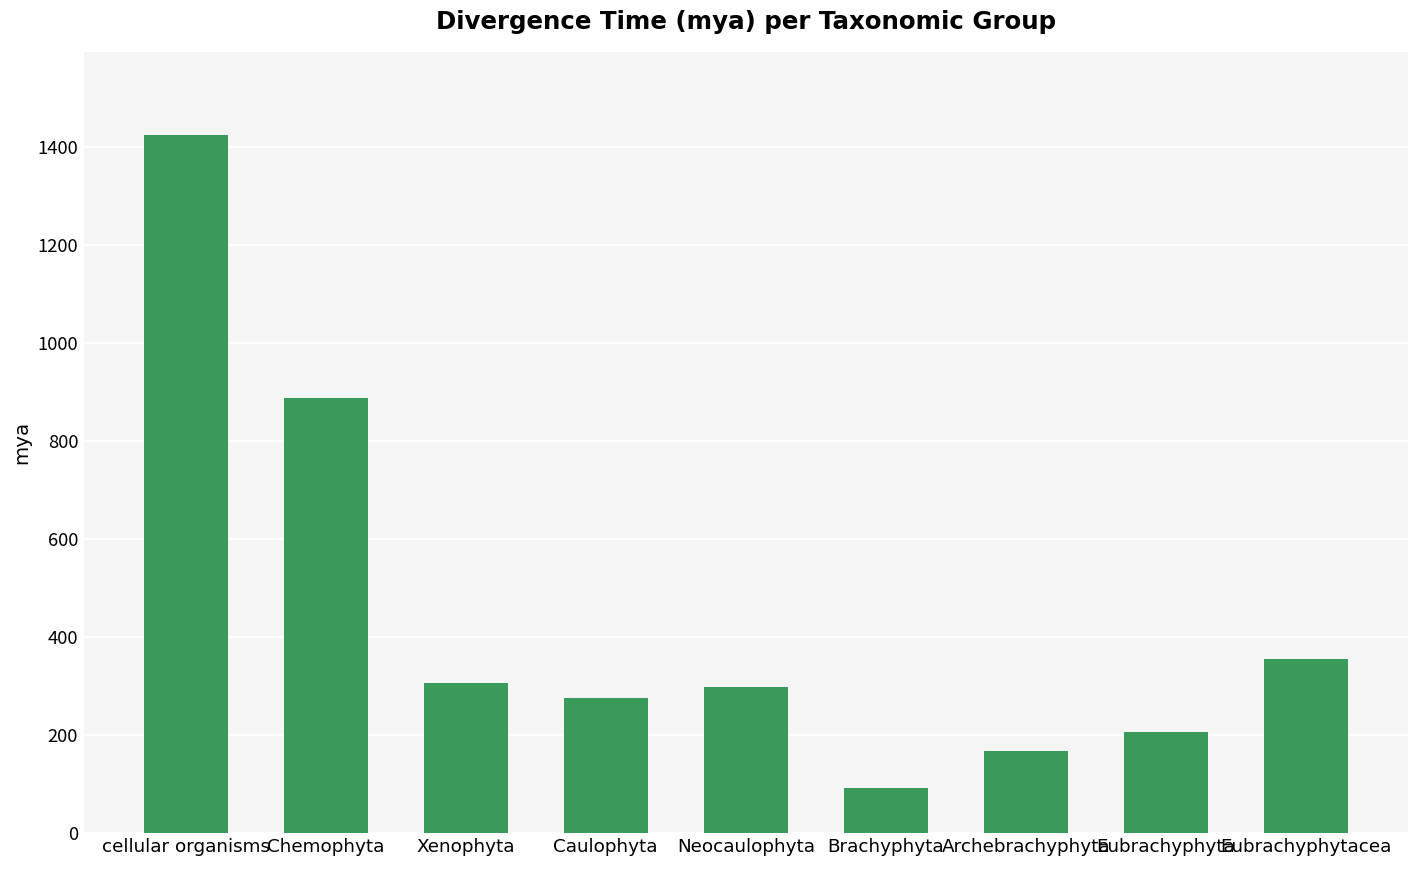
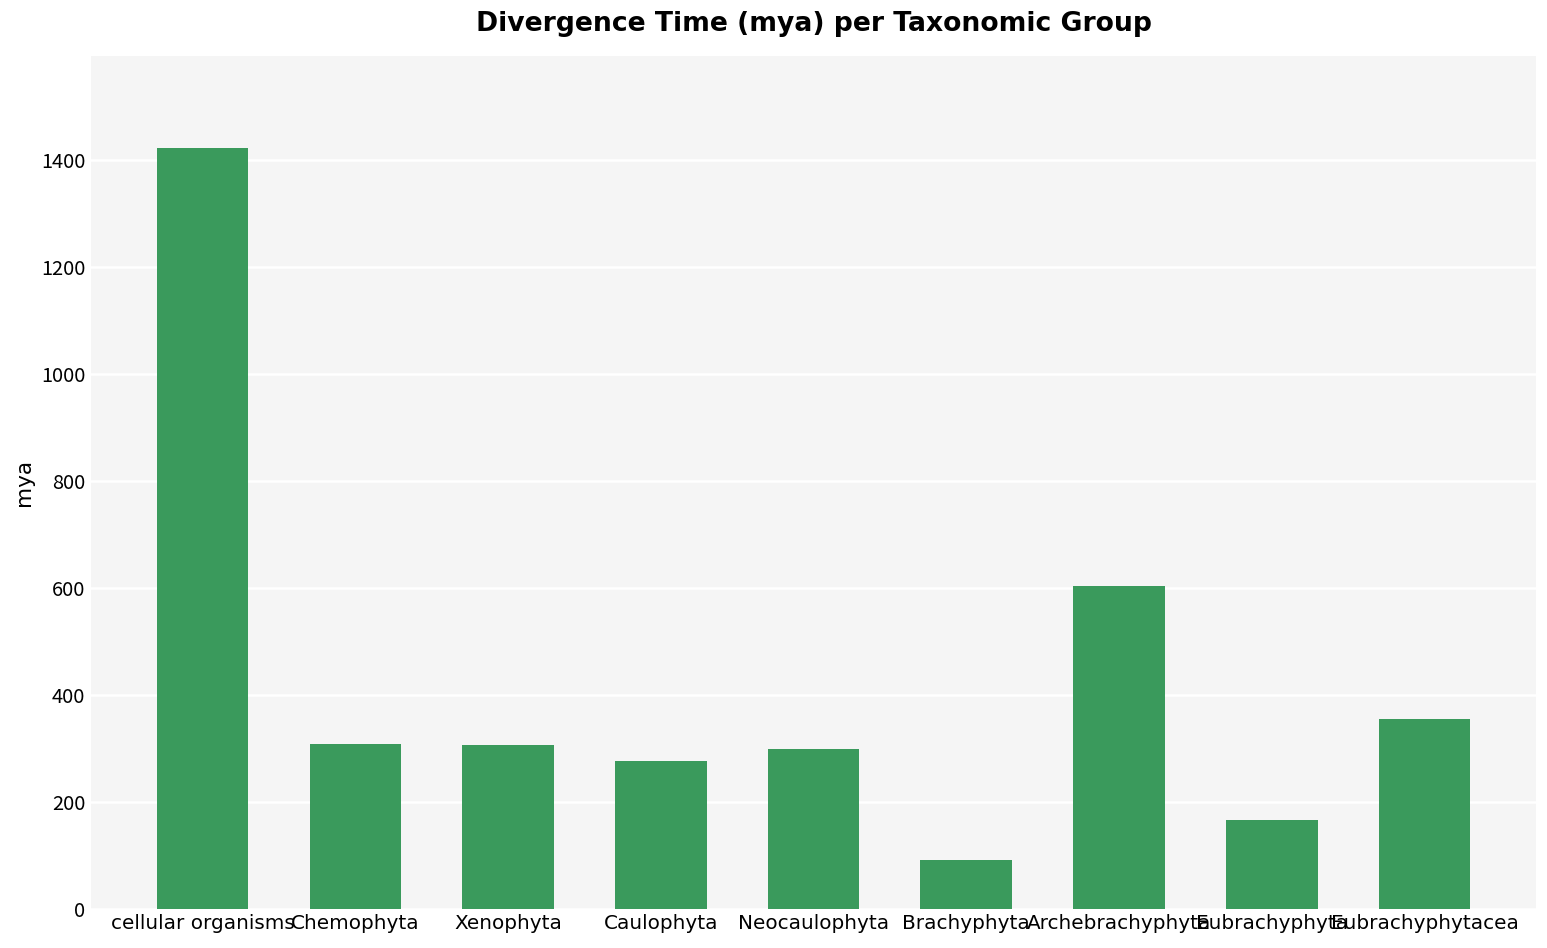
  {
    "cellular organisms": 1420,
-   "Chemophyta": 890,
+   "Chemophyta": 310,
    "Xenophyta": 310,
    "Caulophyta": 280,
    "Neocaulophyta": 300,
    "Brachyphyta": 90,
-   "Archebrachyphyta": 170,
-   "Eubrachyphyta": 210,
+   "Archebrachyphyta": 600,
+   "Eubrachyphyta": 170,
    "Eubrachyphytacea": 350
  }
